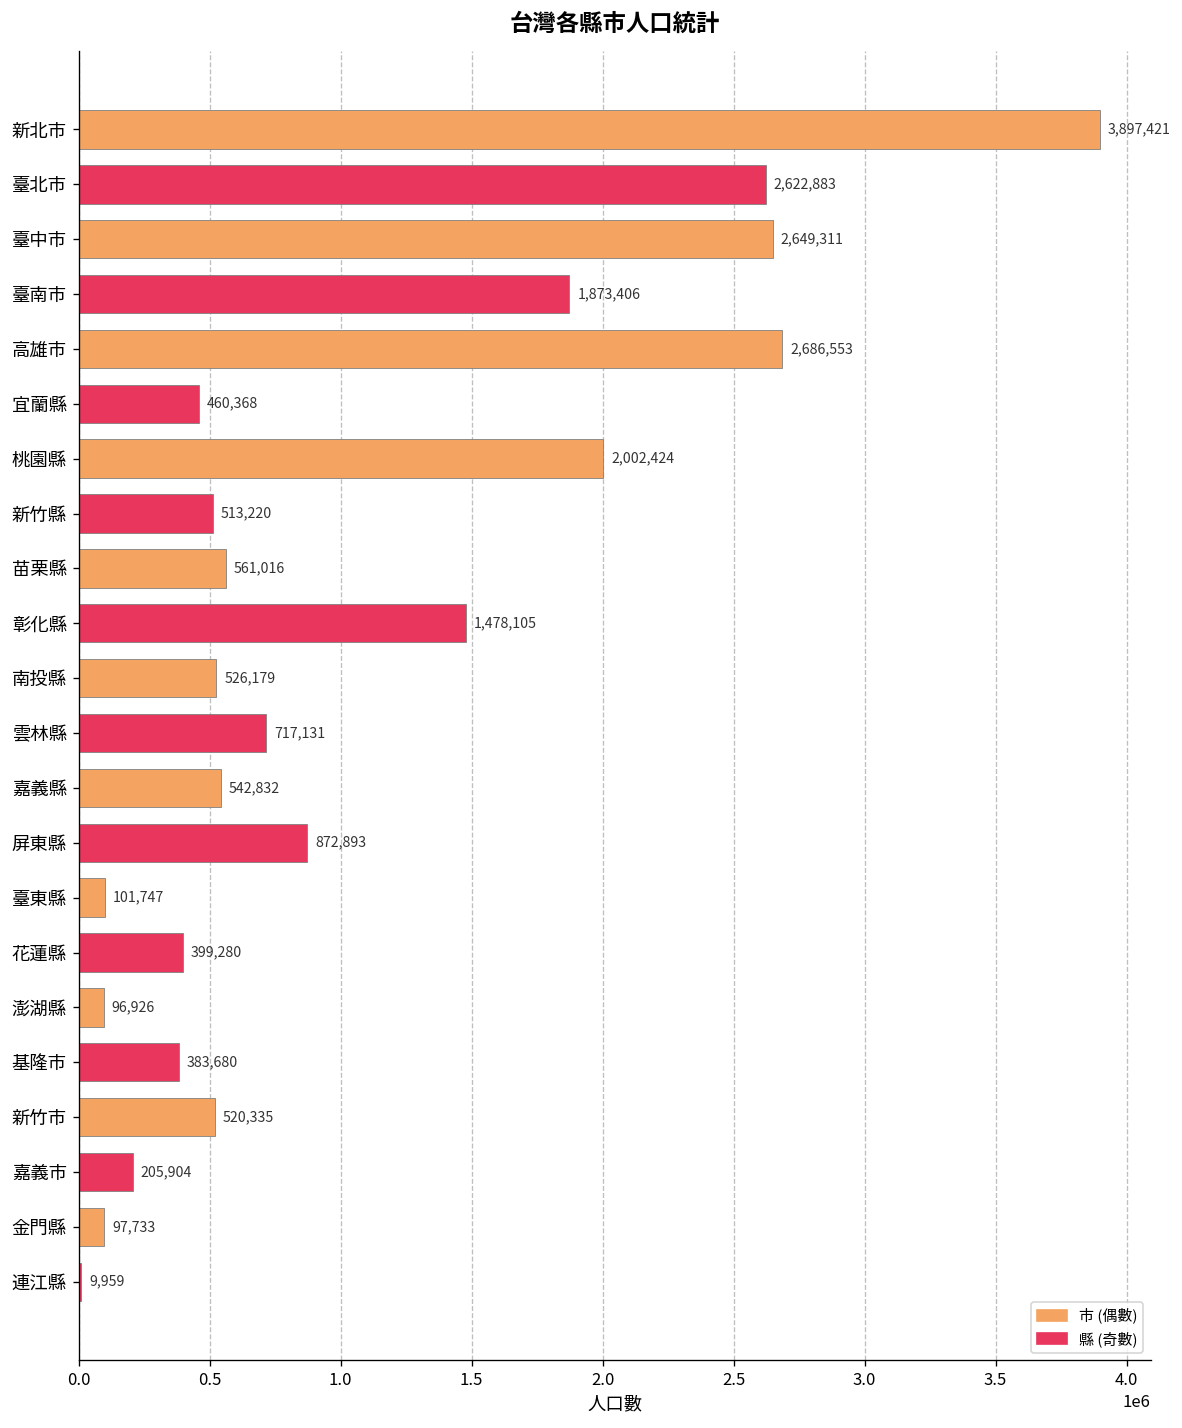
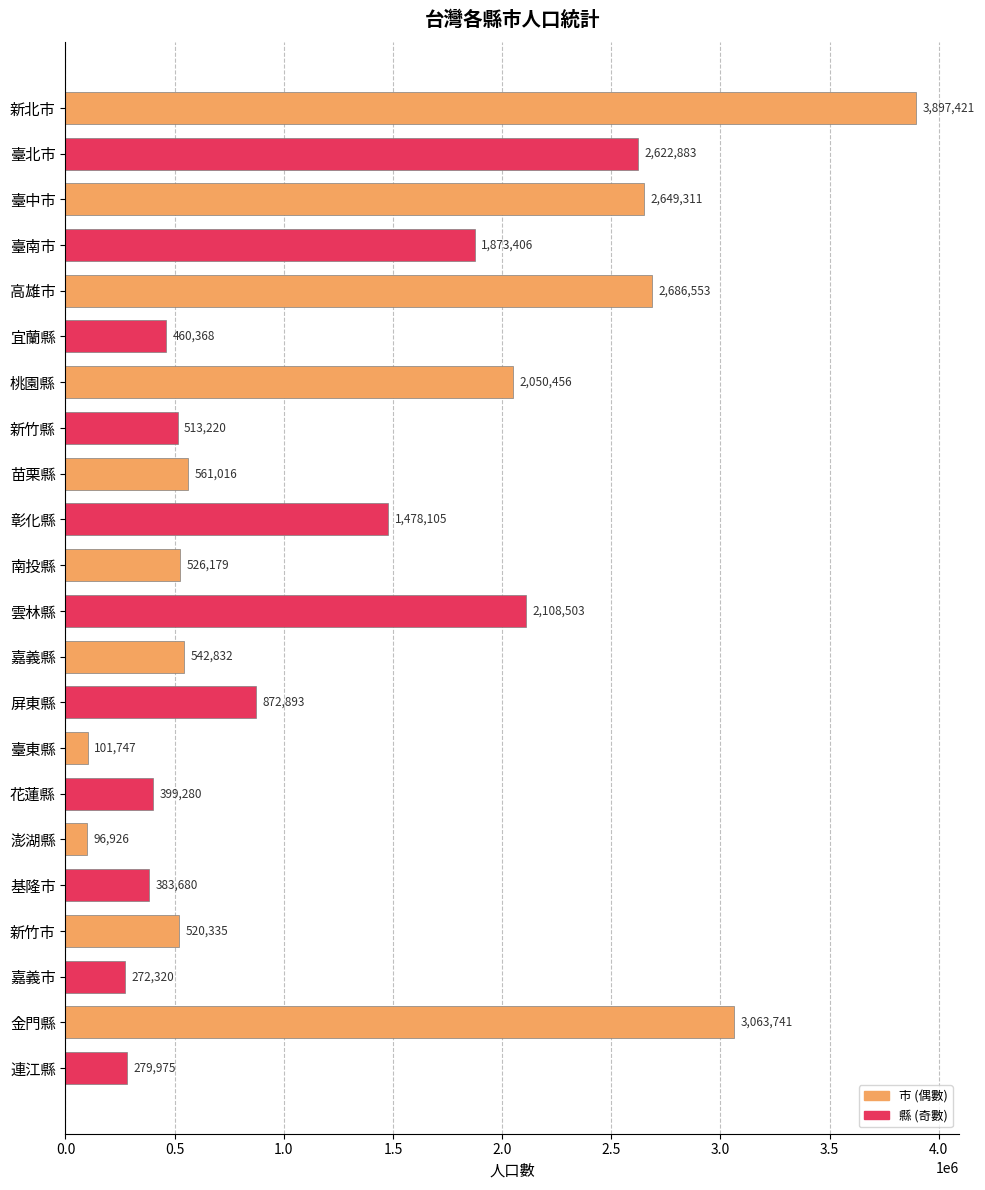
  {
    "新北市": "3,897,421",
    "臺北市": "2,622,883",
    "臺中市": "2,649,311",
    "臺南市": "1,873,406",
    "高雄市": "2,686,553",
    "宜蘭縣": "460,368",
-   "桃園縣": "2,002,424",
+   "桃園縣": "2,050,456",
    "新竹縣": "513,220",
    "苗栗縣": "561,016",
    "彰化縣": "1,478,105",
    "南投縣": "526,179",
-   "雲林縣": "717,131",
+   "雲林縣": "2,108,503",
    "嘉義縣": "542,832",
    "屏東縣": "872,893",
    "臺東縣": "101,747",
    "花蓮縣": "399,280",
    "澎湖縣": "96,926",
    "基隆市": "383,680",
    "新竹市": "520,335",
-   "嘉義市": "205,904",
-   "金門縣": "97,733",
-   "連江縣": "9,959"
+   "嘉義市": "272,320",
+   "金門縣": "3,063,741",
+   "連江縣": "279,975"
  }
